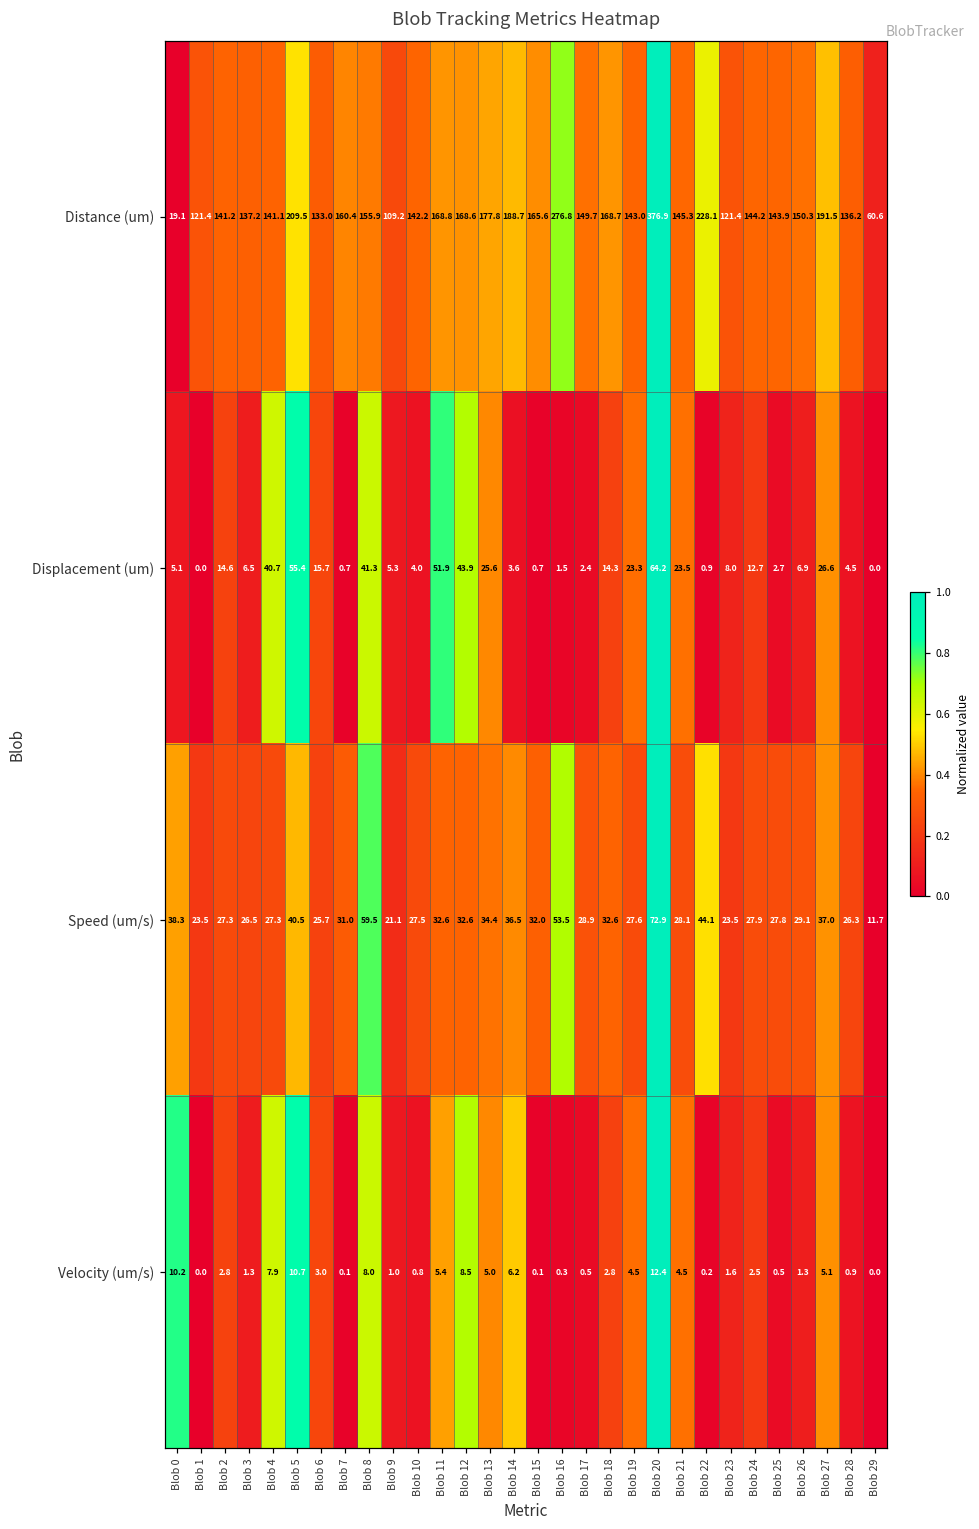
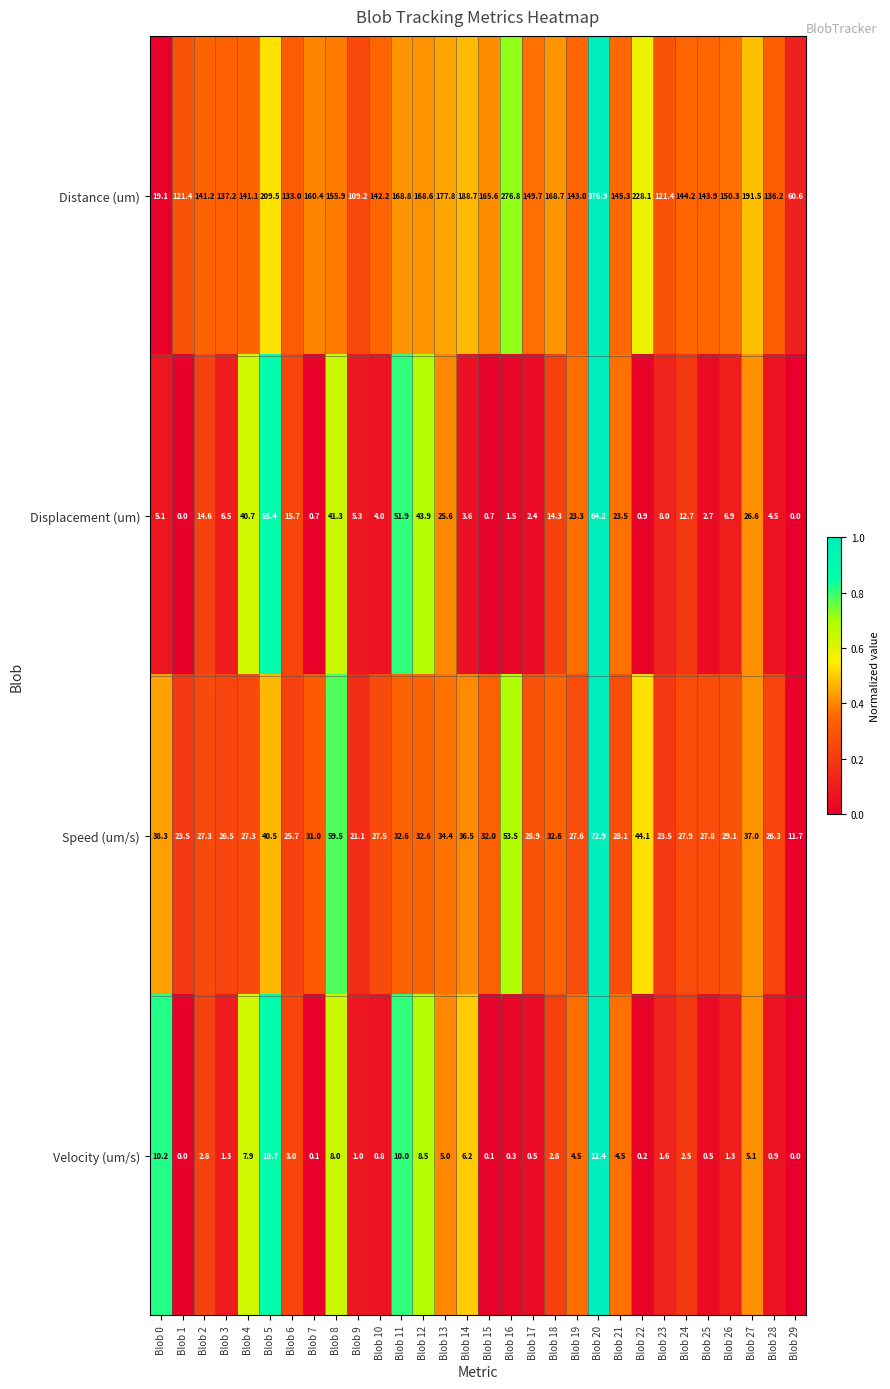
  {
    "Distance (um)": {
      "Blob 0": 19.1,
      "Blob 1": 121.4,
      "Blob 2": 141.2,
      "Blob 3": 137.2,
      "Blob 4": 141.1,
      "Blob 5": 209.5,
      "Blob 6": 133.0,
      "Blob 7": 160.4,
      "Blob 8": 155.9,
      "Blob 9": 109.2,
      "Blob 10": 142.2,
      "Blob 11": 168.8,
      "Blob 12": 168.6,
      "Blob 13": 177.8,
      "Blob 14": 188.7,
      "Blob 15": 165.6,
      "Blob 16": 276.8,
      "Blob 17": 149.7,
      "Blob 18": 168.7,
      "Blob 19": 143.0,
      "Blob 20": 376.9,
      "Blob 21": 145.3,
      "Blob 22": 228.1,
      "Blob 23": 121.4,
      "Blob 24": 144.2,
      "Blob 25": 143.9,
      "Blob 26": 150.3,
      "Blob 27": 191.5,
      "Blob 28": 136.2,
      "Blob 29": 60.6
    },
    "Displacement (um)": {
      "Blob 0": 5.1,
      "Blob 1": 0.0,
      "Blob 2": 14.6,
      "Blob 3": 6.5,
      "Blob 4": 40.7,
      "Blob 5": 55.4,
      "Blob 6": 15.7,
      "Blob 7": 0.7,
      "Blob 8": 41.3,
      "Blob 9": 5.3,
      "Blob 10": 4.0,
      "Blob 11": 51.9,
      "Blob 12": 43.9,
      "Blob 13": 25.6,
      "Blob 14": 3.6,
      "Blob 15": 0.7,
      "Blob 16": 1.5,
      "Blob 17": 2.4,
      "Blob 18": 14.3,
      "Blob 19": 23.3,
      "Blob 20": 64.2,
      "Blob 21": 23.5,
      "Blob 22": 0.9,
      "Blob 23": 8.0,
      "Blob 24": 12.7,
      "Blob 25": 2.7,
      "Blob 26": 6.9,
      "Blob 27": 26.6,
      "Blob 28": 4.5,
      "Blob 29": 0.0
    },
    "Speed (um/s)": {
      "Blob 0": 38.3,
      "Blob 1": 23.5,
      "Blob 2": 27.3,
      "Blob 3": 26.5,
      "Blob 4": 27.3,
      "Blob 5": 40.5,
      "Blob 6": 25.7,
      "Blob 7": 31.0,
      "Blob 8": 59.5,
      "Blob 9": 21.1,
      "Blob 10": 27.5,
      "Blob 11": 32.6,
      "Blob 12": 32.6,
      "Blob 13": 34.4,
      "Blob 14": 36.5,
      "Blob 15": 32.0,
      "Blob 16": 53.5,
      "Blob 17": 28.9,
      "Blob 18": 32.6,
      "Blob 19": 27.6,
      "Blob 20": 72.9,
      "Blob 21": 28.1,
      "Blob 22": 44.1,
      "Blob 23": 23.5,
      "Blob 24": 27.9,
      "Blob 25": 27.8,
      "Blob 26": 29.1,
      "Blob 27": 37.0,
      "Blob 28": 26.3,
      "Blob 29": 11.7
    },
    "Velocity (um/s)": {
      "Blob 0": 10.2,
      "Blob 1": 0.0,
      "Blob 2": 2.8,
      "Blob 3": 1.3,
      "Blob 4": 7.9,
      "Blob 5": 10.7,
      "Blob 6": 3.0,
      "Blob 7": 0.1,
      "Blob 8": 8.0,
      "Blob 9": 1.0,
      "Blob 10": 0.8,
-     "Blob 11": 5.4,
+     "Blob 11": 10.0,
      "Blob 12": 8.5,
      "Blob 13": 5.0,
      "Blob 14": 6.2,
      "Blob 15": 0.1,
      "Blob 16": 0.3,
      "Blob 17": 0.5,
      "Blob 18": 2.8,
      "Blob 19": 4.5,
      "Blob 20": 12.4,
      "Blob 21": 4.5,
      "Blob 22": 0.2,
      "Blob 23": 1.6,
      "Blob 24": 2.5,
      "Blob 25": 0.5,
      "Blob 26": 1.3,
      "Blob 27": 5.1,
      "Blob 28": 0.9,
      "Blob 29": 0.0
    }
  }
